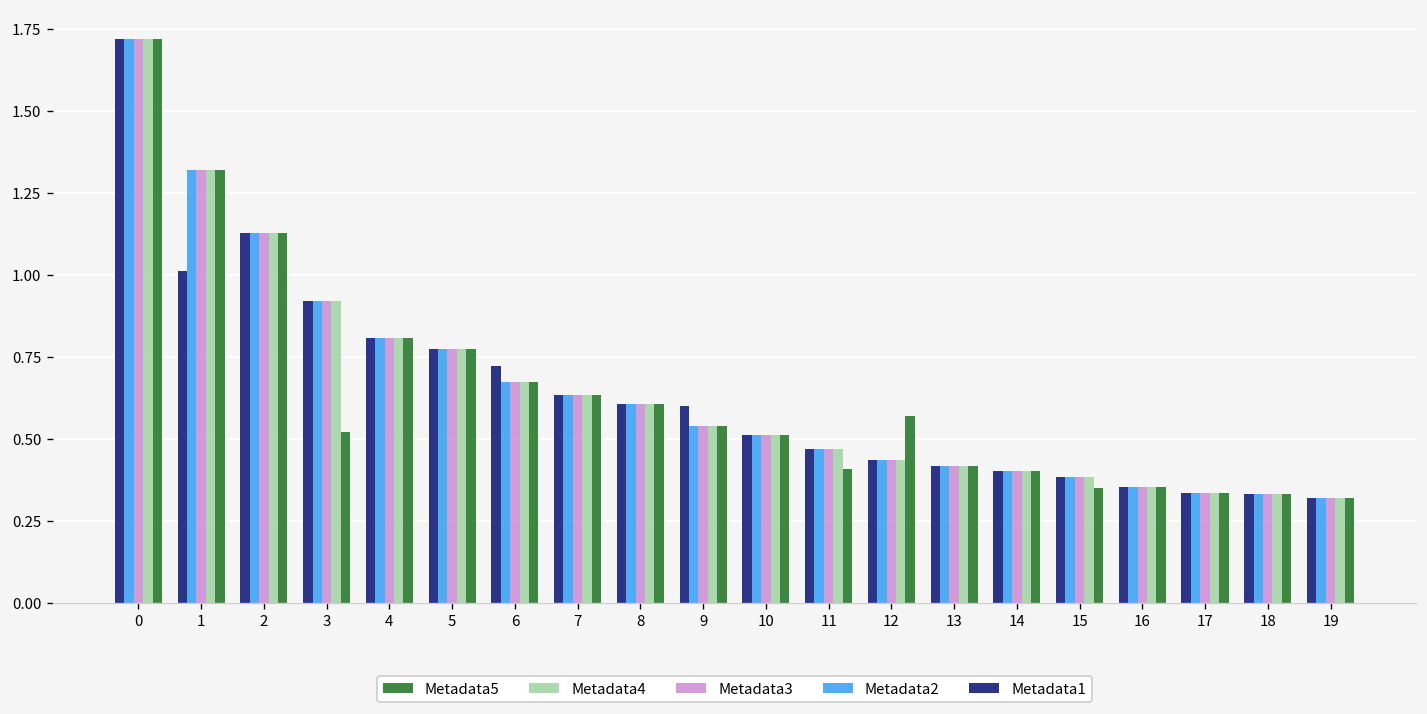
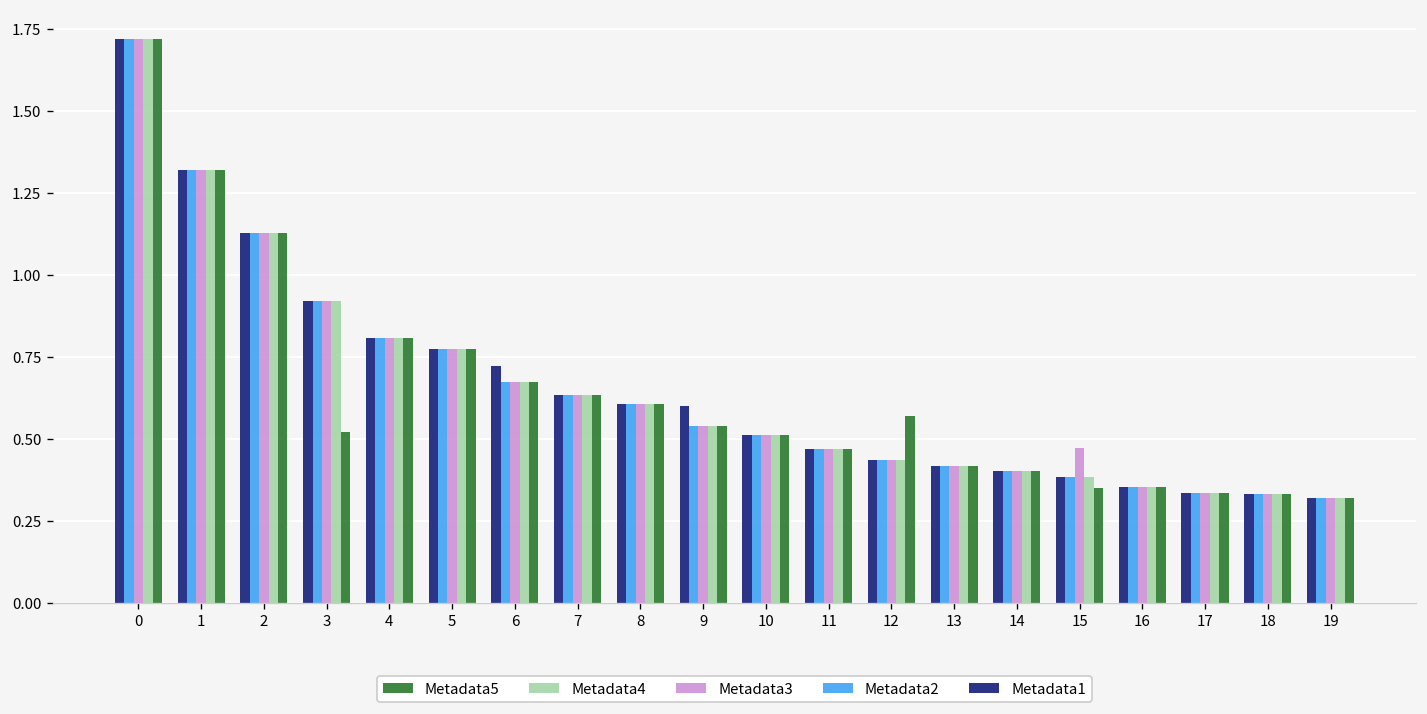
  {
    "Metadata1": {
      "0": 1.72,
-     "1": 1.01,
+     "1": 1.32,
      "2": 1.13,
      "3": 0.92,
      "4": 0.81,
      "5": 0.77,
      "6": 0.72,
      "7": 0.63,
      "8": 0.61,
      "9": 0.60,
      "10": 0.51,
      "11": 0.47,
      "12": 0.43,
      "13": 0.42,
      "14": 0.40,
      "15": 0.38,
      "16": 0.35,
      "17": 0.34,
      "18": 0.33,
      "19": 0.32
    },
    "Metadata2": {
      "0": 1.72,
      "1": 1.32,
      "2": 1.13,
      "3": 0.92,
      "4": 0.81,
      "5": 0.77,
      "6": 0.67,
      "7": 0.63,
      "8": 0.61,
      "9": 0.54,
      "10": 0.51,
      "11": 0.47,
      "12": 0.43,
      "13": 0.42,
      "14": 0.40,
      "15": 0.38,
      "16": 0.35,
      "17": 0.34,
      "18": 0.33,
      "19": 0.32
    },
    "Metadata3": {
      "0": 1.72,
      "1": 1.32,
      "2": 1.13,
      "3": 0.92,
      "4": 0.81,
      "5": 0.77,
      "6": 0.67,
      "7": 0.63,
      "8": 0.61,
      "9": 0.54,
      "10": 0.51,
      "11": 0.47,
      "12": 0.43,
      "13": 0.42,
      "14": 0.40,
-     "15": 0.38,
+     "15": 0.47,
      "16": 0.35,
      "17": 0.34,
      "18": 0.33,
      "19": 0.32
    },
    "Metadata4": {
      "0": 1.72,
      "1": 1.32,
      "2": 1.13,
      "3": 0.92,
      "4": 0.81,
      "5": 0.77,
      "6": 0.67,
      "7": 0.63,
      "8": 0.61,
      "9": 0.54,
      "10": 0.51,
      "11": 0.47,
      "12": 0.43,
      "13": 0.42,
      "14": 0.40,
      "15": 0.38,
      "16": 0.35,
      "17": 0.34,
      "18": 0.33,
      "19": 0.32
    },
    "Metadata5": {
      "0": 1.72,
      "1": 1.32,
      "2": 1.13,
      "3": 0.52,
      "4": 0.81,
      "5": 0.77,
      "6": 0.67,
      "7": 0.63,
      "8": 0.61,
      "9": 0.54,
      "10": 0.51,
-     "11": 0.41,
+     "11": 0.47,
      "12": 0.57,
      "13": 0.42,
      "14": 0.40,
      "15": 0.35,
      "16": 0.35,
      "17": 0.34,
      "18": 0.33,
      "19": 0.32
    }
  }
